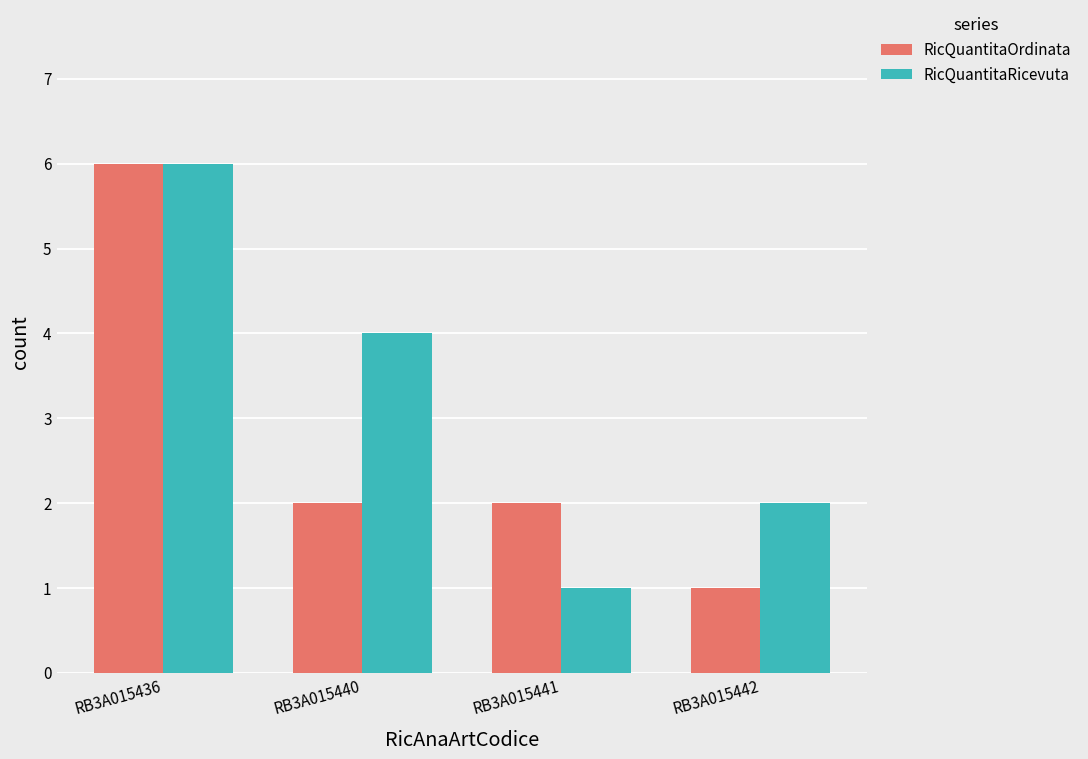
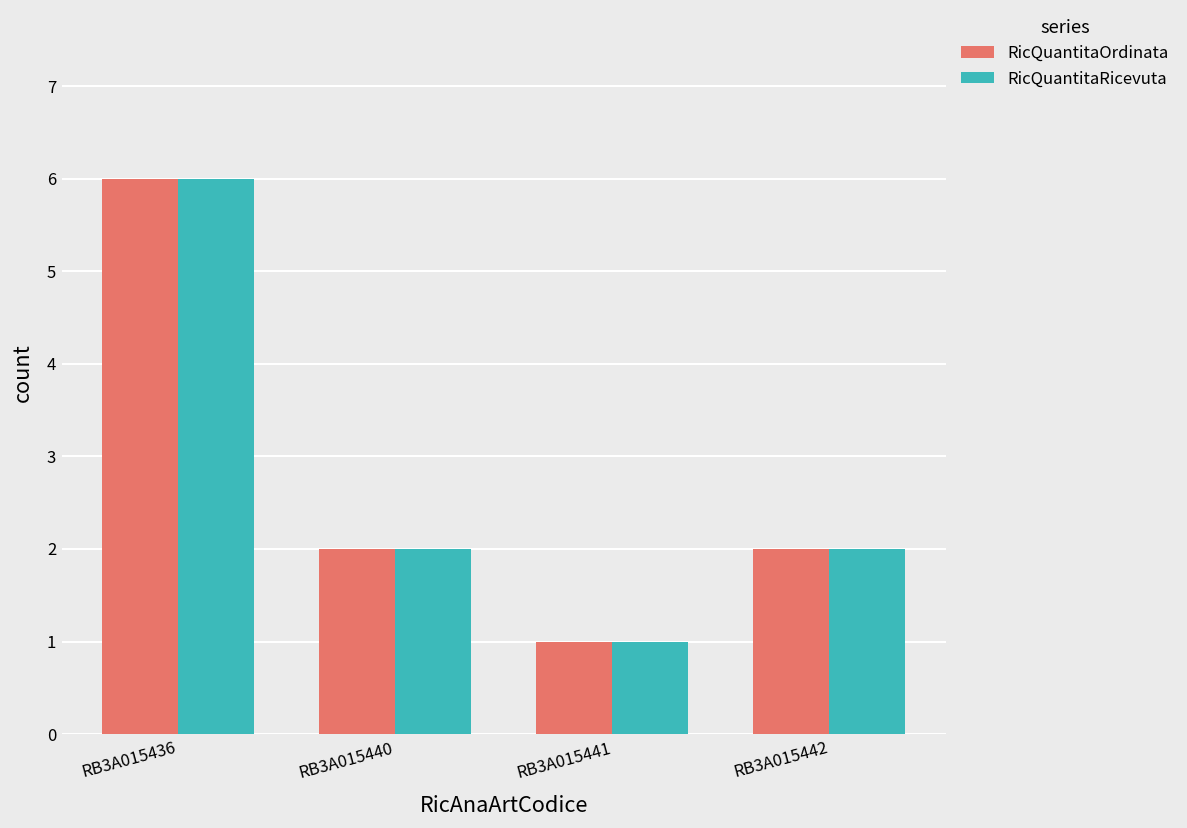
  {
    "RicQuantitaOrdinata": {
      "RB3A015436": 6,
      "RB3A015440": 2,
-     "RB3A015441": 2,
-     "RB3A015442": 1
+     "RB3A015441": 1,
+     "RB3A015442": 2
    },
    "RicQuantitaRicevuta": {
      "RB3A015436": 6,
-     "RB3A015440": 4,
+     "RB3A015440": 2,
      "RB3A015441": 1,
      "RB3A015442": 2
    }
  }
